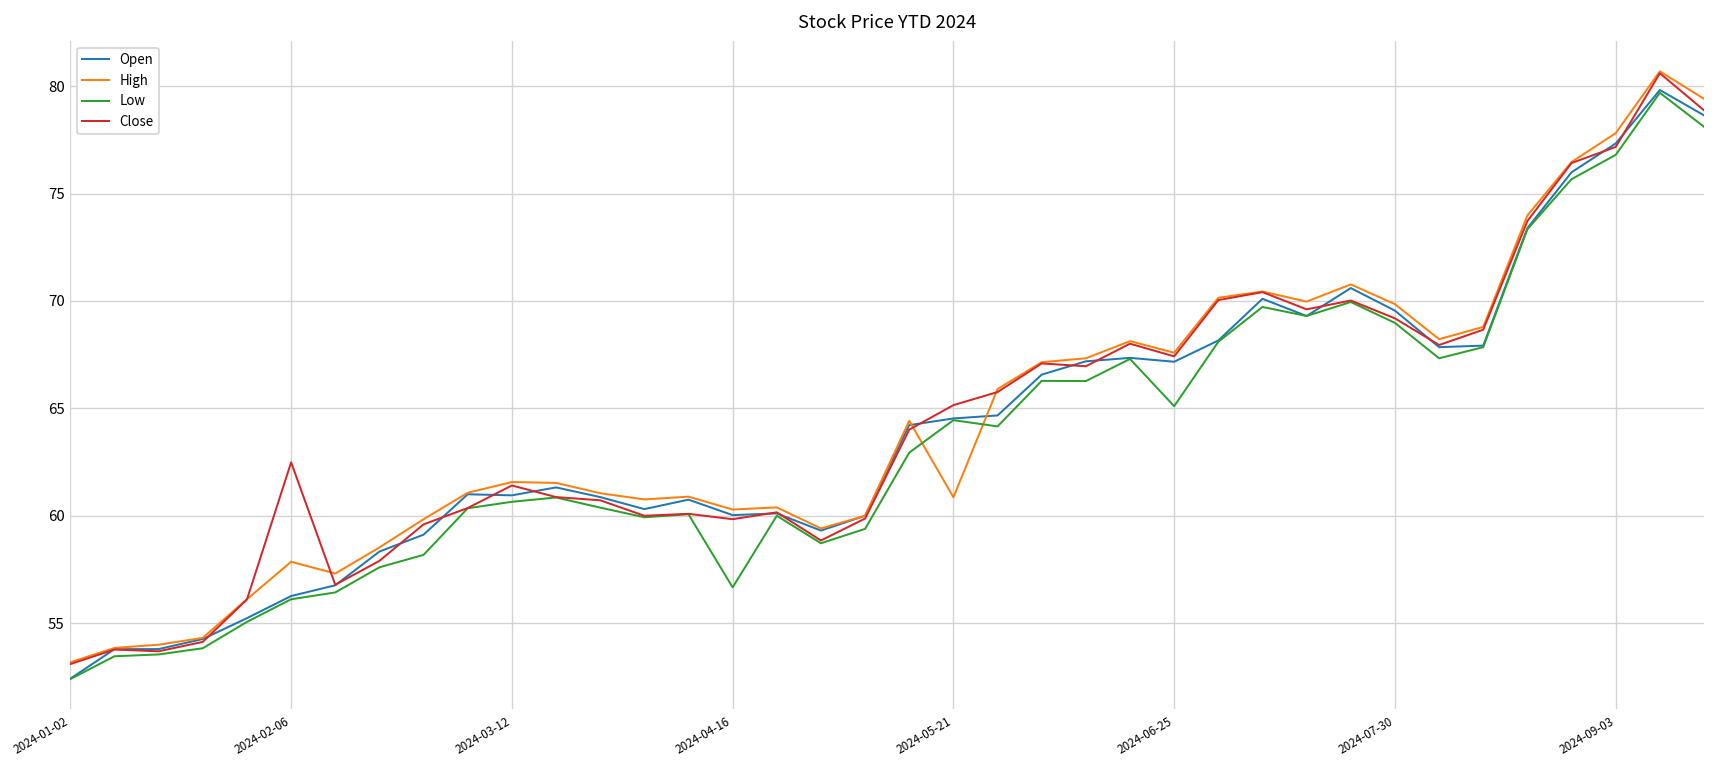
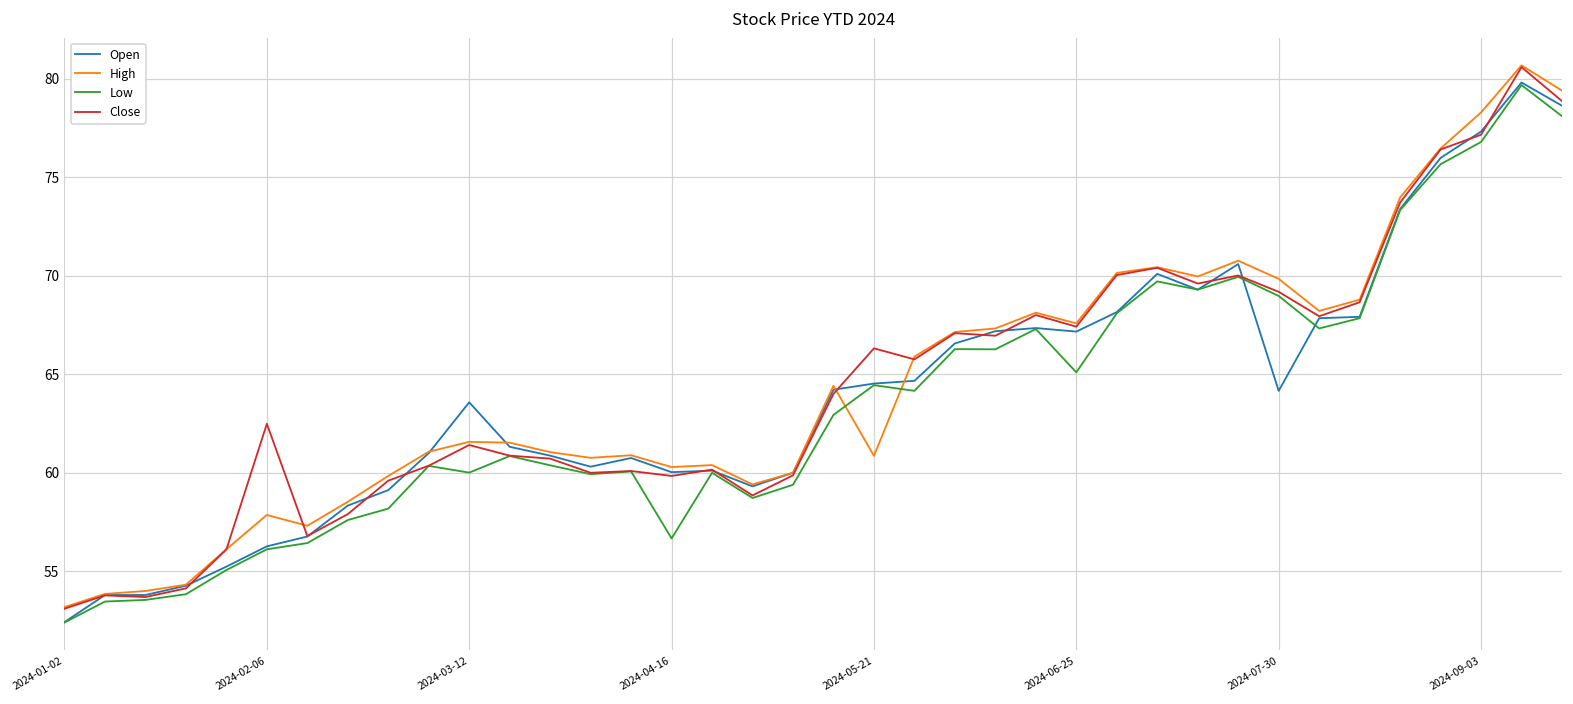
  {
    "Open": {
      "2024-02-06": 56.3,
-     "2024-03-12": 61.0,
+     "2024-03-12": 63.6,
      "2024-04-16": 60.0,
      "2024-06-25": 67.2,
-     "2024-07-30": 69.6,
+     "2024-07-30": 64.2,
      "2024-09-03": 77.3
    },
    "High": {
      "2024-02-06": 57.9,
      "2024-03-12": 61.6,
      "2024-04-16": 60.3,
      "2024-05-21": 60.9,
      "2024-06-25": 67.6,
      "2024-07-30": 69.8,
-     "2024-09-03": 77.8
+     "2024-09-03": 78.3
    },
    "Low": {
      "2024-02-06": 56.1,
-     "2024-03-12": 60.7,
+     "2024-03-12": 60.0,
      "2024-04-16": 56.7,
      "2024-06-25": 65.1,
      "2024-07-30": 69.0,
      "2024-09-03": 76.8
    },
    "Close": {
      "2024-02-06": 62.5,
      "2024-03-12": 61.4,
      "2024-04-16": 59.8,
-     "2024-05-21": 65.2,
+     "2024-05-21": 66.3,
      "2024-06-25": 67.4,
      "2024-07-30": 69.2,
      "2024-09-03": 77.2
    }
  }
